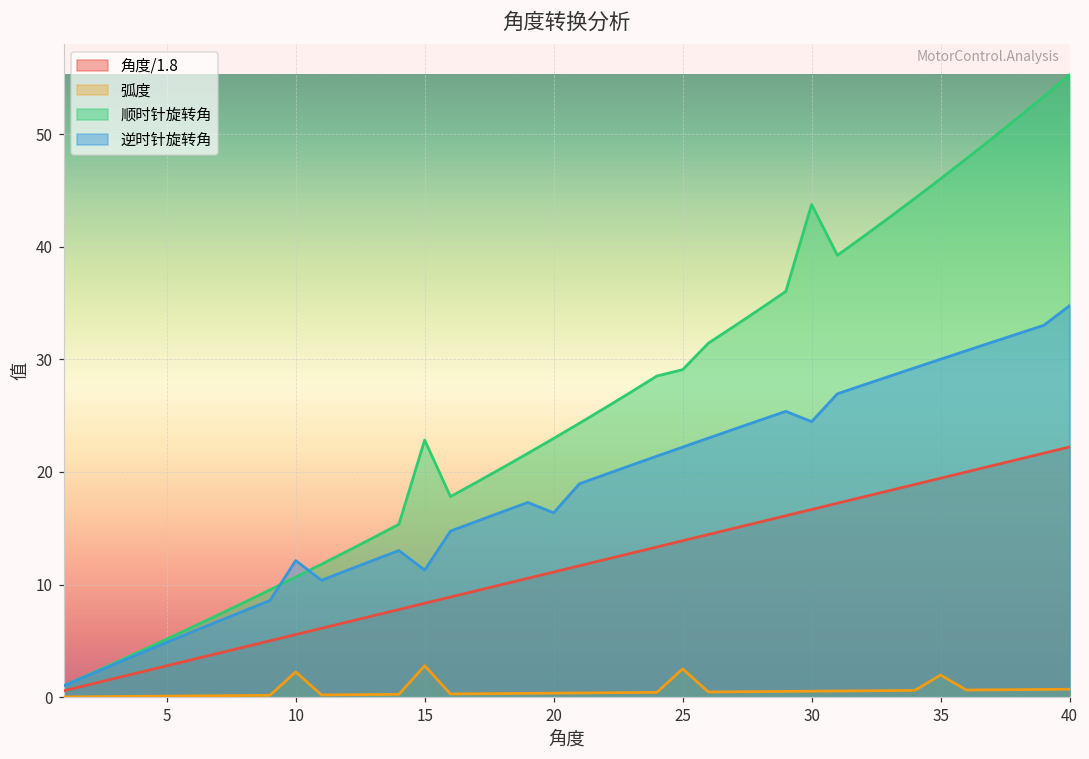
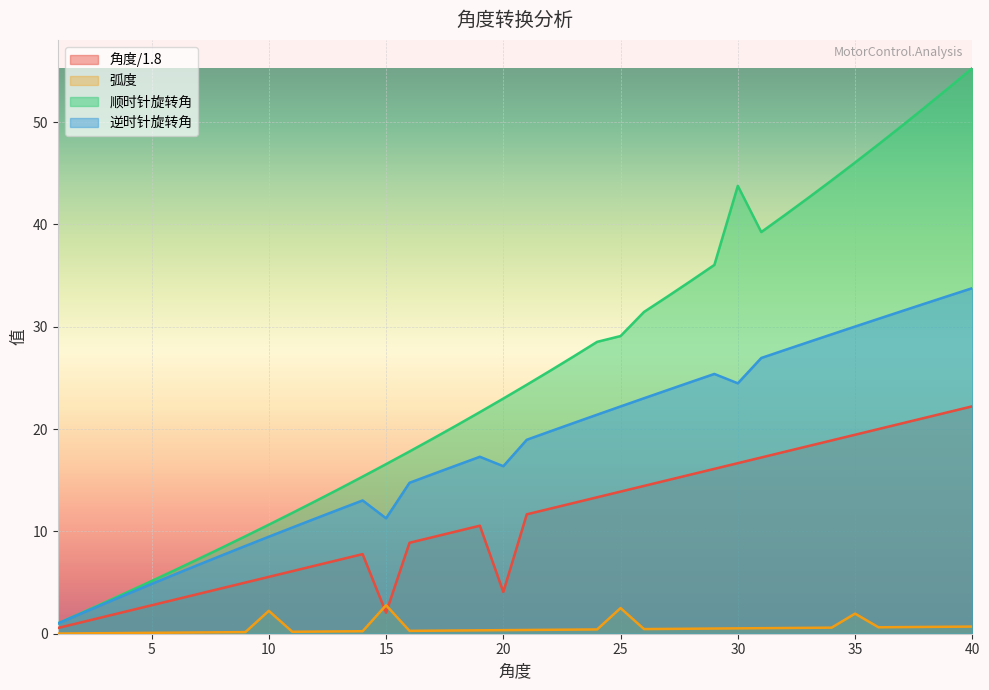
  {
    "角度/1.8": {
      "5": 2.8,
      "10": 5.6,
-     "15": 8.3,
-     "20": 11.1,
+     "15": 2.1,
+     "20": 4.1,
      "25": 13.9,
      "30": 16.7,
      "35": 19.4,
      "40": 22.2
    },
    "弧度": {
      "5": 0.1,
      "10": 2.2,
      "15": 2.8,
      "20": 0.3,
      "25": 2.5,
      "30": 0.5,
      "35": 2.0,
      "40": 0.7
    },
    "顺时针旋转角": {
      "5": 5.2,
      "10": 10.7,
-     "15": 22.8,
+     "15": 16.6,
      "20": 23.0,
      "25": 29.1,
      "30": 43.8,
      "35": 46.0,
      "40": 55.3
    },
    "逆时针旋转角": {
      "5": 4.9,
-     "10": 12.1,
+     "10": 9.5,
      "15": 11.3,
      "20": 16.4,
      "25": 22.2,
      "30": 24.5,
      "35": 30.0,
-     "40": 34.8
+     "40": 33.8
    }
  }
